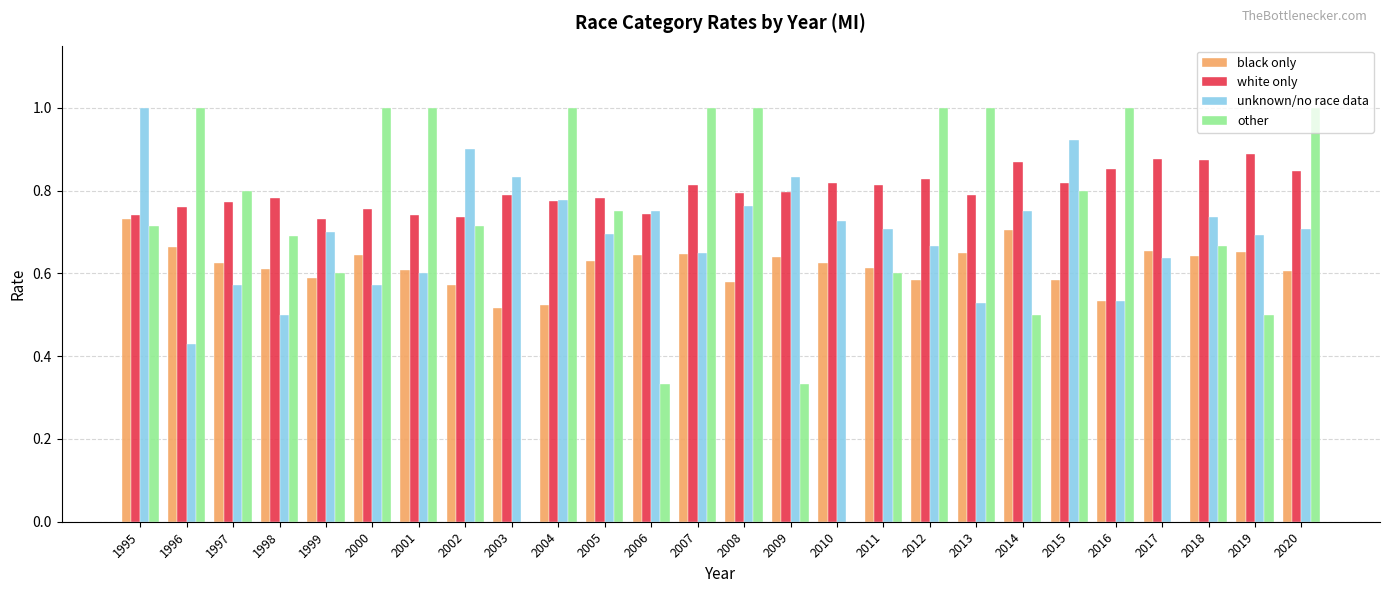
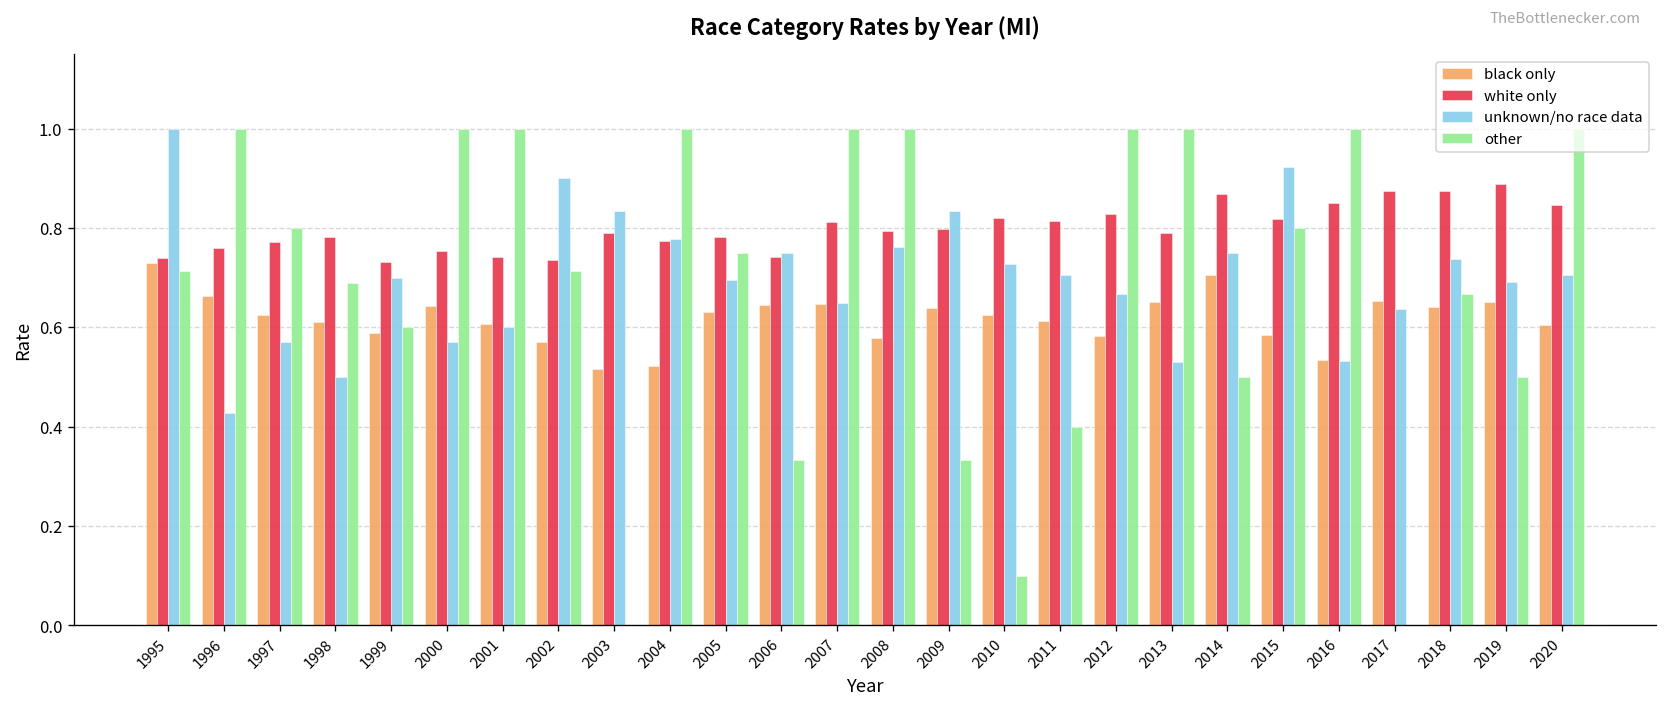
  {
    "black only": {
      "1995": 0.73,
      "1996": 0.66,
      "1997": 0.62,
      "1998": 0.61,
      "1999": 0.59,
      "2000": 0.64,
      "2001": 0.61,
      "2002": 0.57,
      "2003": 0.52,
      "2004": 0.52,
      "2005": 0.63,
      "2006": 0.65,
      "2007": 0.65,
      "2008": 0.58,
      "2009": 0.64,
      "2010": 0.62,
      "2011": 0.61,
      "2012": 0.58,
      "2013": 0.65,
      "2014": 0.7,
      "2015": 0.58,
      "2016": 0.53,
      "2017": 0.65,
      "2018": 0.64,
      "2019": 0.65,
      "2020": 0.6
    },
    "white only": {
      "1995": 0.74,
      "1996": 0.76,
      "1997": 0.77,
      "1998": 0.78,
      "1999": 0.73,
      "2000": 0.75,
      "2001": 0.74,
      "2002": 0.74,
      "2003": 0.79,
      "2004": 0.77,
      "2005": 0.78,
      "2006": 0.74,
      "2007": 0.81,
      "2008": 0.79,
      "2009": 0.8,
      "2010": 0.82,
      "2011": 0.81,
      "2012": 0.83,
      "2013": 0.79,
      "2014": 0.87,
      "2015": 0.82,
      "2016": 0.85,
      "2017": 0.88,
      "2018": 0.87,
      "2019": 0.89,
      "2020": 0.85
    },
    "unknown/no race data": {
      "1995": 1.0,
      "1996": 0.43,
      "1997": 0.57,
      "1998": 0.5,
      "1999": 0.7,
      "2000": 0.57,
      "2001": 0.6,
      "2002": 0.9,
      "2003": 0.83,
      "2004": 0.78,
      "2005": 0.7,
      "2006": 0.75,
      "2007": 0.65,
      "2008": 0.76,
      "2009": 0.83,
      "2010": 0.73,
      "2011": 0.7,
      "2012": 0.67,
      "2013": 0.53,
      "2014": 0.75,
      "2015": 0.92,
      "2016": 0.53,
      "2017": 0.64,
      "2018": 0.74,
      "2019": 0.69,
      "2020": 0.7
    },
    "other": {
      "1995": 0.71,
      "1996": 1.0,
      "1997": 0.8,
      "1998": 0.69,
      "1999": 0.6,
      "2000": 1.0,
      "2001": 1.0,
      "2002": 0.71,
      "2003": 0.0,
      "2004": 1.0,
      "2005": 0.75,
      "2006": 0.33,
      "2007": 1.0,
      "2008": 1.0,
      "2009": 0.33,
-     "2010": 0.0,
-     "2011": 0.6,
+     "2010": 0.1,
+     "2011": 0.4,
      "2012": 1.0,
      "2013": 1.0,
      "2014": 0.5,
      "2015": 0.8,
      "2016": 1.0,
      "2017": 0.0,
      "2018": 0.67,
      "2019": 0.5
    }
  }
